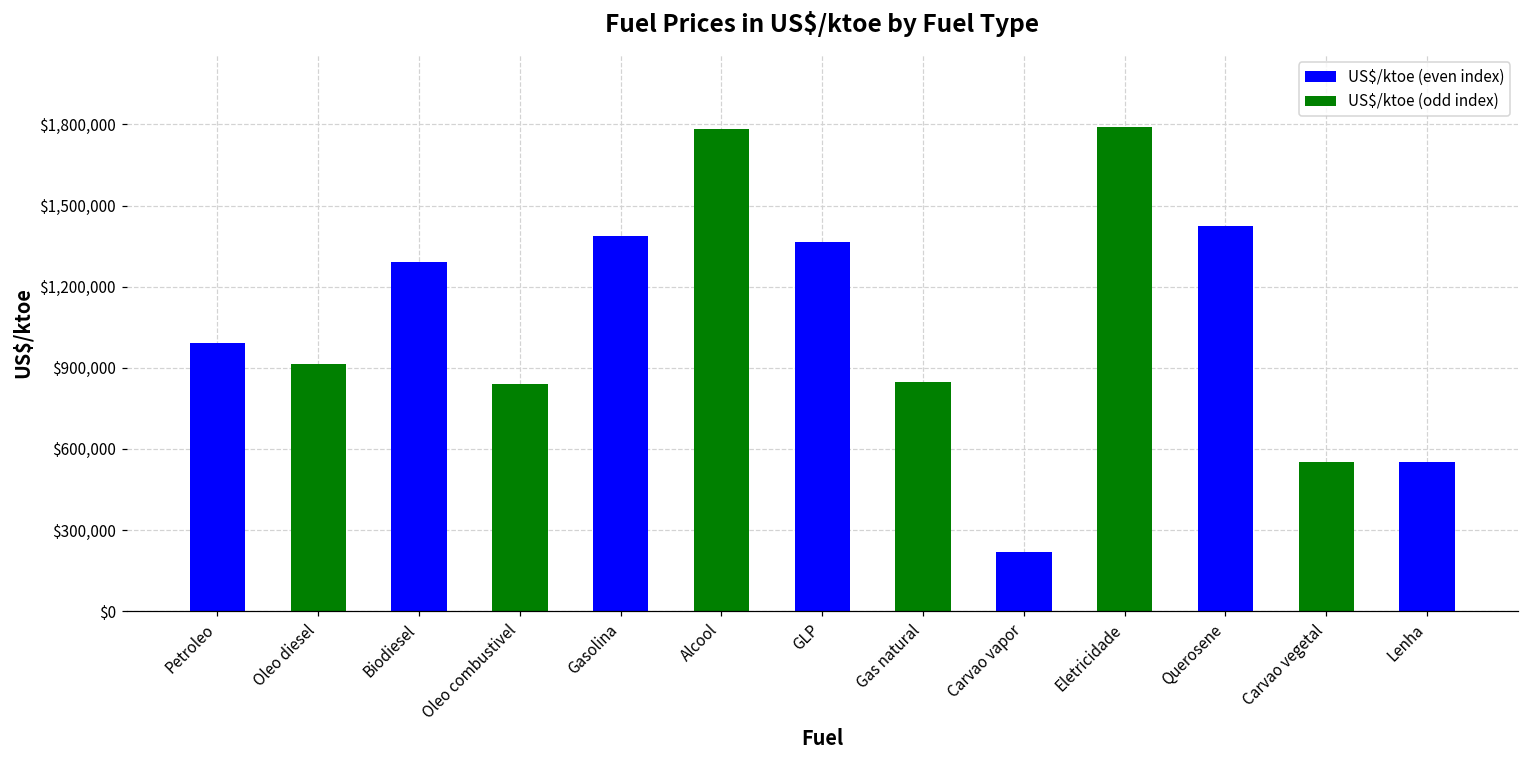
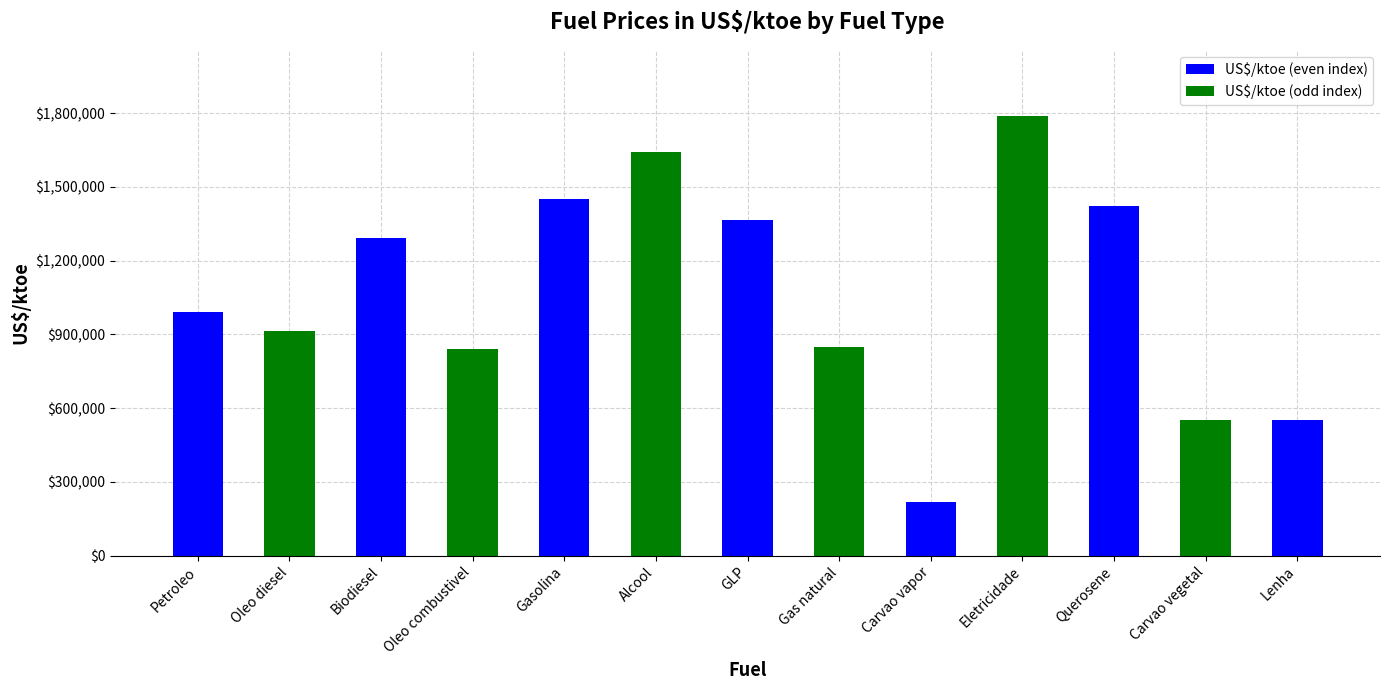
  {
    "Petroleo": "$990,000",
    "Oleo diesel": "$910,000",
    "Biodiesel": "$1,290,000",
    "Oleo combustivel": "$840,000",
-   "Gasolina": "$1,390,000",
-   "Alcool": "$1,780,000",
+   "Gasolina": "$1,450,000",
+   "Alcool": "$1,640,000",
    "GLP": "$1,370,000",
    "Gas natural": "$850,000",
    "Carvao vapor": "$220,000",
    "Eletricidade": "$1,790,000",
    "Querosene": "$1,420,000",
    "Carvao vegetal": "$550,000",
    "Lenha": "$550,000"
  }
